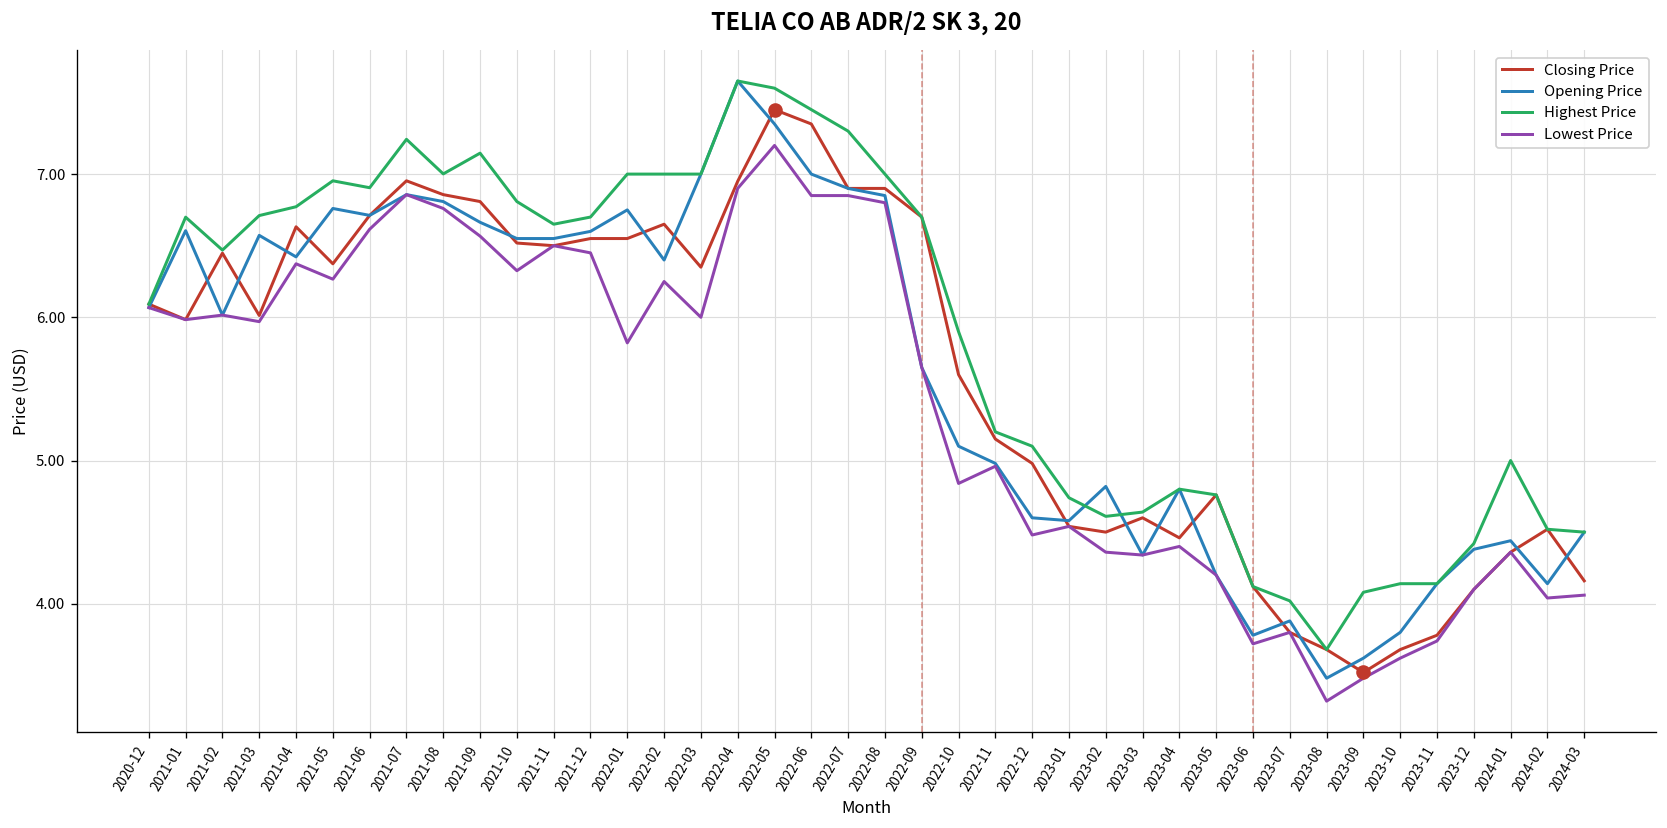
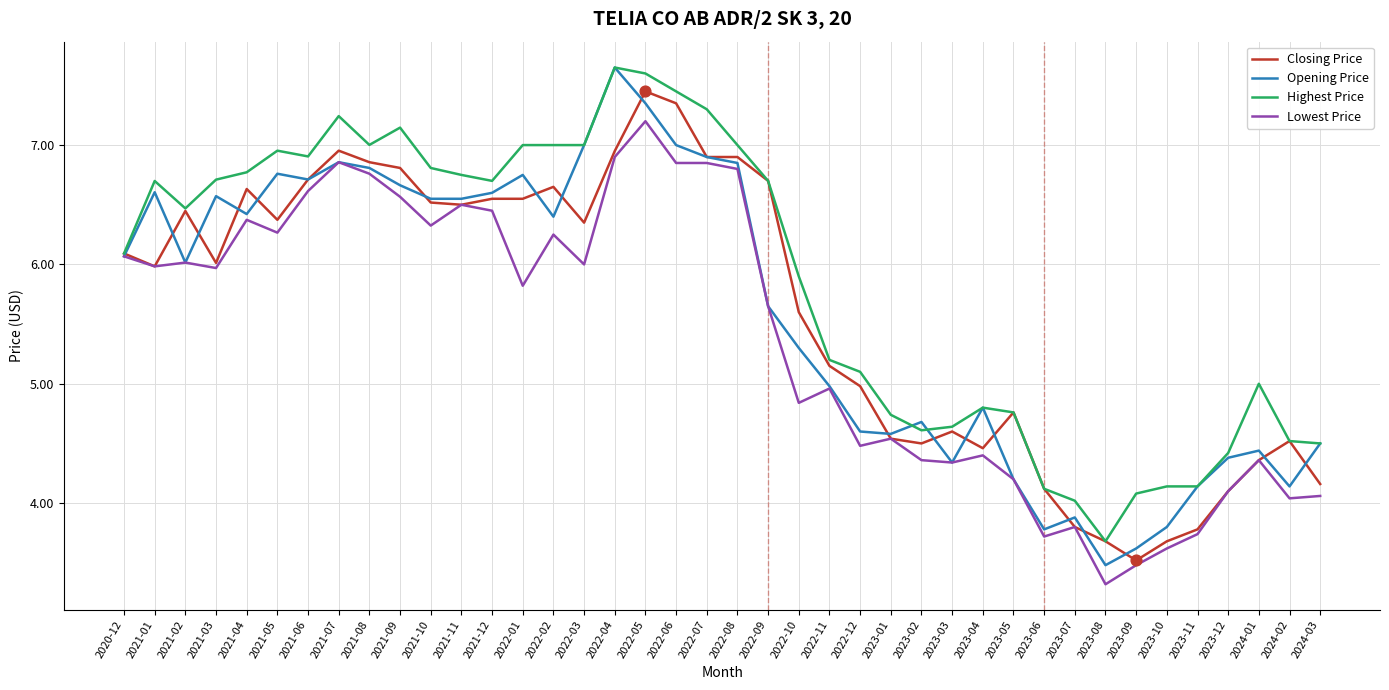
  {
    "Opening Price": {
      "2021-01": 6.60,
      "2021-03": 6.57,
      "2021-04": 6.42,
      "2021-05": 6.76,
      "2021-08": 6.81,
      "2021-09": 6.66,
      "2021-10": 6.55,
      "2021-11": 6.55,
      "2021-12": 6.60,
      "2022-01": 6.75,
      "2022-02": 6.40,
      "2022-05": 7.35,
      "2022-06": 7.00,
      "2022-08": 6.85,
-     "2022-10": 5.10,
+     "2022-10": 5.30,
      "2022-12": 4.60,
      "2023-01": 4.58,
-     "2023-02": 4.82,
+     "2023-02": 4.68,
      "2023-06": 3.78,
      "2023-07": 3.88,
      "2023-08": 3.48,
      "2023-09": 3.62,
      "2023-10": 3.80,
      "2023-12": 4.38,
      "2024-01": 4.44,
      "2024-02": 4.14
    },
    "Highest Price": {
      "2021-01": 6.70,
      "2021-02": 6.47,
      "2021-03": 6.71,
      "2021-04": 6.77,
      "2021-05": 6.95,
      "2021-06": 6.90,
      "2021-07": 7.24,
      "2021-08": 7.00,
      "2021-09": 7.15,
      "2021-10": 6.81,
-     "2021-11": 6.65,
+     "2021-11": 6.75,
      "2021-12": 6.70,
      "2022-01": 7.00,
      "2022-02": 7.00,
      "2022-05": 7.60,
      "2022-06": 7.45,
      "2022-07": 7.30,
      "2022-08": 7.00,
      "2022-10": 5.90,
      "2022-11": 5.20,
      "2022-12": 5.10,
      "2023-01": 4.74,
      "2023-02": 4.61,
      "2023-03": 4.64,
      "2023-07": 4.02,
      "2023-09": 4.08,
      "2023-10": 4.14,
      "2023-12": 4.42,
      "2024-01": 5.00
    },
    "Lowest Price": {
      "2021-03": 5.97,
      "2021-04": 6.37,
      "2021-05": 6.27,
      "2021-06": 6.62,
      "2021-08": 6.76,
      "2021-09": 6.57,
      "2021-10": 6.33,
      "2021-12": 6.45,
      "2022-01": 5.82,
      "2022-02": 6.25,
      "2022-03": 6.00,
      "2022-04": 6.90,
      "2022-05": 7.20,
      "2022-06": 6.85,
      "2022-07": 6.85,
      "2022-08": 6.80,
      "2022-10": 4.84,
      "2022-12": 4.48,
      "2023-02": 4.36,
      "2023-04": 4.40,
      "2023-06": 3.72,
      "2023-08": 3.32,
      "2023-09": 3.48,
      "2023-10": 3.62,
      "2023-11": 3.74,
      "2024-02": 4.04,
      "2024-03": 4.06
    }
  }
